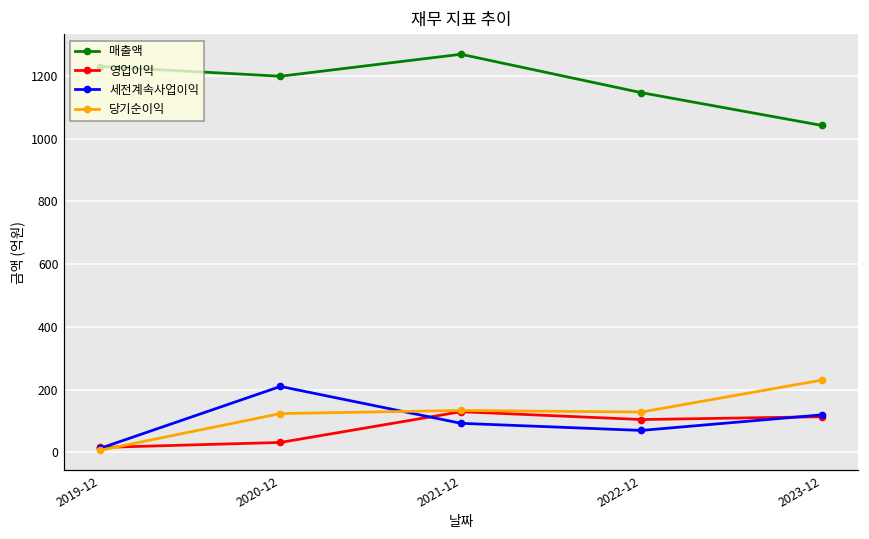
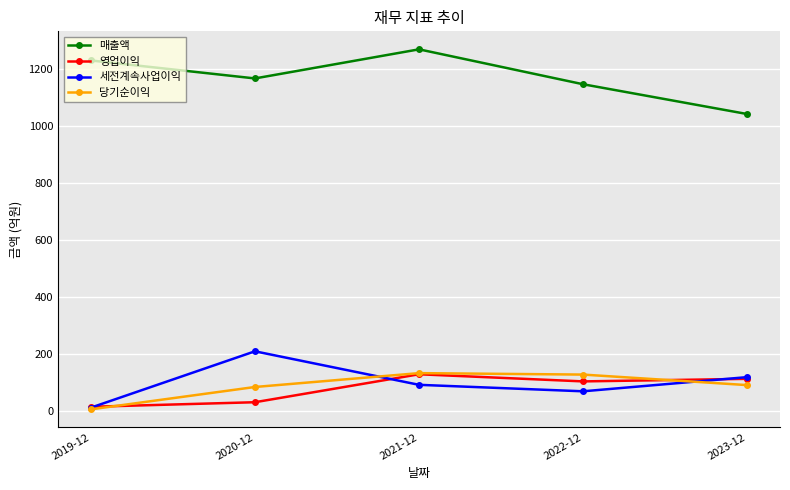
  {
    "매출액": {
-     "2020-12": 1200,
+     "2020-12": 1170,
      "2021-12": 1270,
      "2022-12": 1150,
      "2023-12": 1040
    },
    "영업이익": {
      "2020-12": 30,
      "2022-12": 110
    },
    "세전계속사업이익": {
      "2020-12": 210,
      "2021-12": 90,
      "2022-12": 70
    },
    "당기순이익": {
-     "2020-12": 120,
+     "2020-12": 90,
      "2022-12": 130,
-     "2023-12": 230
+     "2023-12": 90
    }
  }
